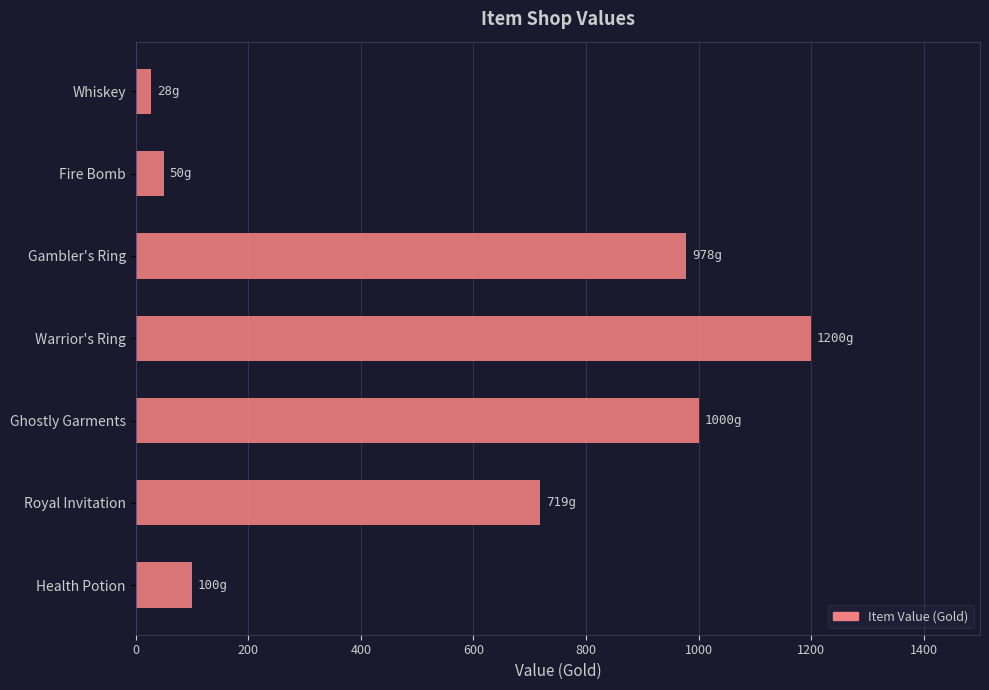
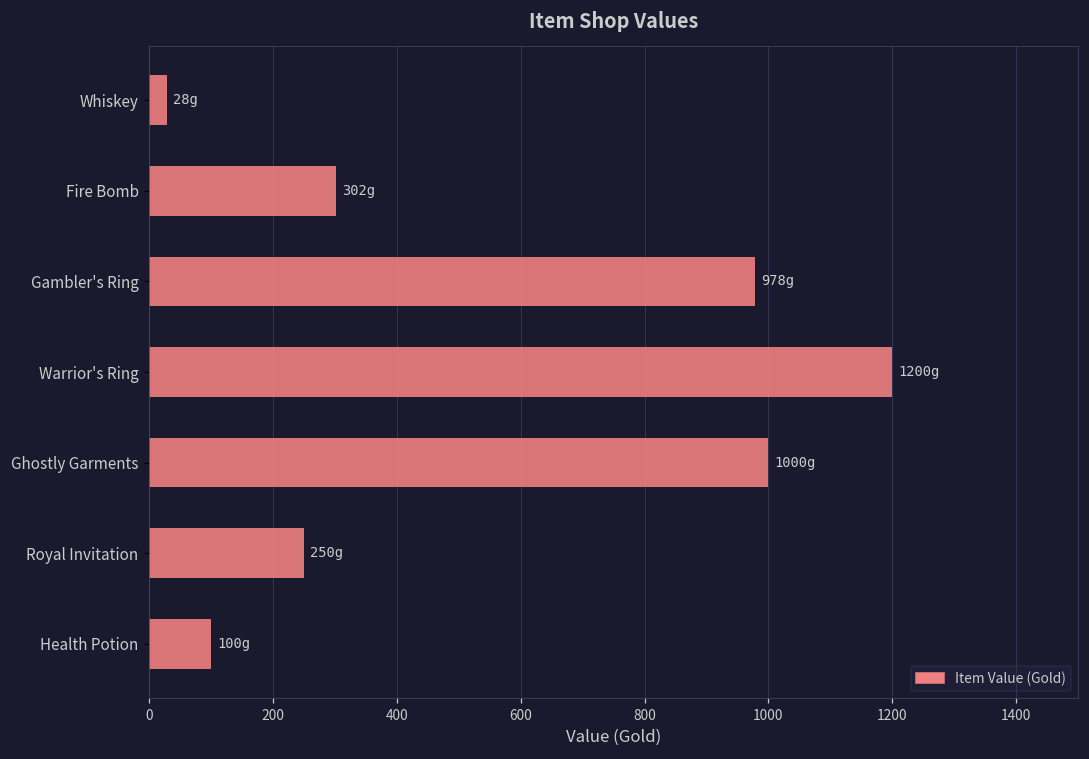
  {
    "Whiskey": "28g",
-   "Fire Bomb": "50g",
+   "Fire Bomb": "302g",
    "Gambler's Ring": "978g",
    "Warrior's Ring": "1200g",
    "Ghostly Garments": "1000g",
-   "Royal Invitation": "719g",
+   "Royal Invitation": "250g",
    "Health Potion": "100g"
  }
